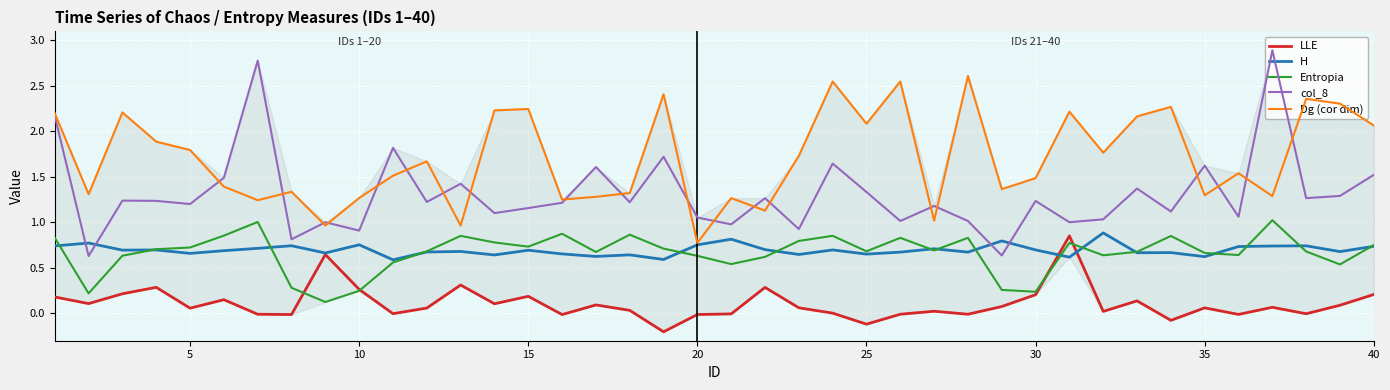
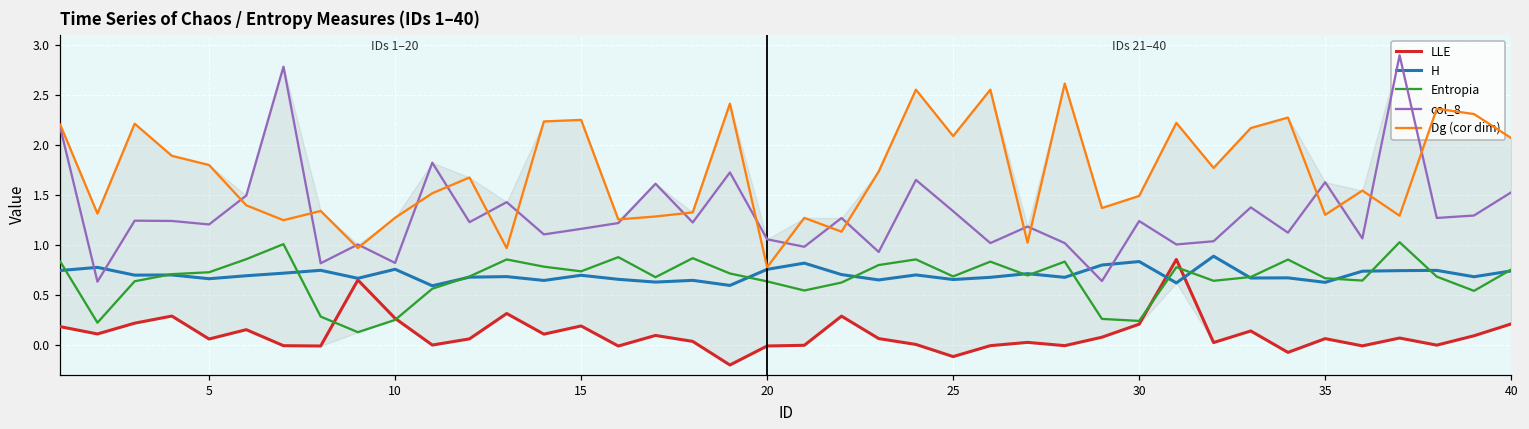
  {
    "LLE": {
      "5": 0.1,
      "15": 0.2,
      "20": 0.0,
      "25": -0.1,
      "30": 0.2,
      "35": 0.1,
      "40": 0.2
    },
    "H": {
      "5": 0.7,
      "10": 0.8,
      "15": 0.7,
      "25": 0.7,
-     "30": 0.7,
+     "30": 0.8,
      "35": 0.6
    },
    "Entropia": {
      "5": 0.7,
      "15": 0.7,
      "20": 0.6,
      "25": 0.7,
      "30": 0.2,
      "35": 0.7
    },
    "col_8": {
      "5": 1.2,
-     "10": 0.9,
+     "10": 0.8,
      "15": 1.2,
      "25": 1.3,
      "30": 1.2,
      "40": 1.5
    },
    "Dg (cor dim)": {
      "35": 1.3
    }
  }
